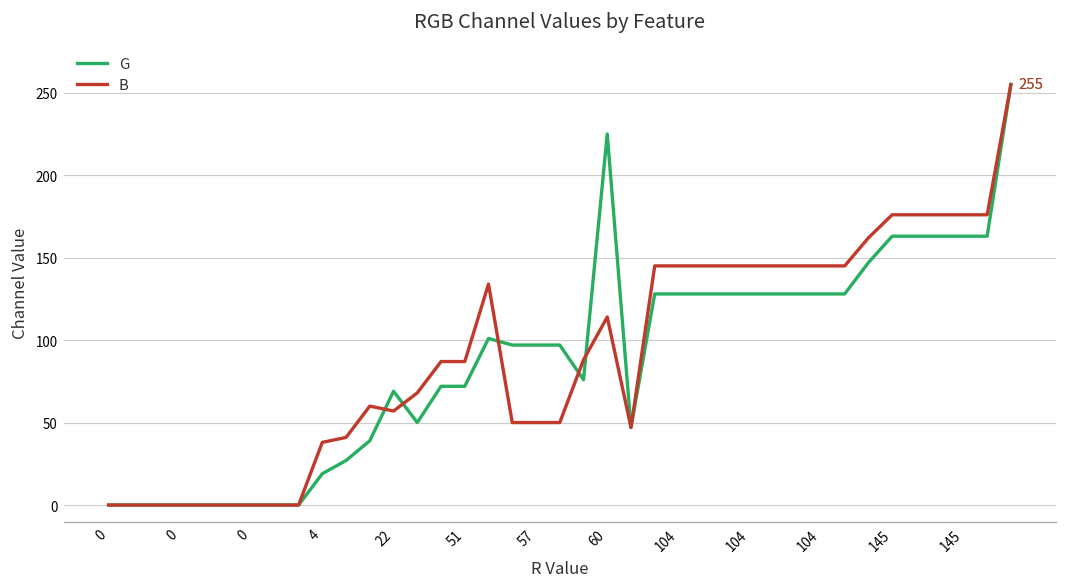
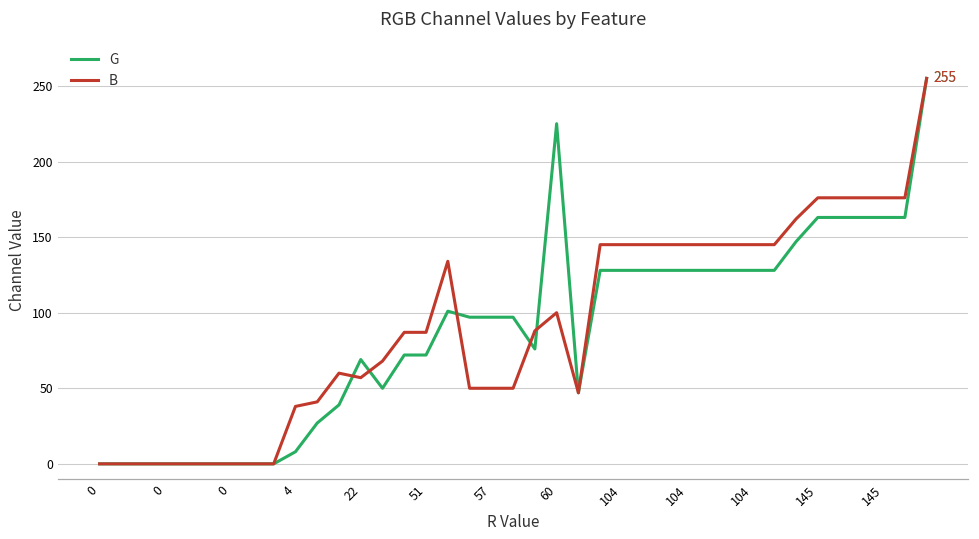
  {
    "G": {
-     "4": 19,
+     "4": 8,
      "22": 69,
      "51": 72,
      "57": 97,
      "60": 225
    },
    "B": {
      "4": 38,
      "22": 57,
      "51": 87,
      "57": 50,
-     "60": 114
+     "60": 100
    }
  }
